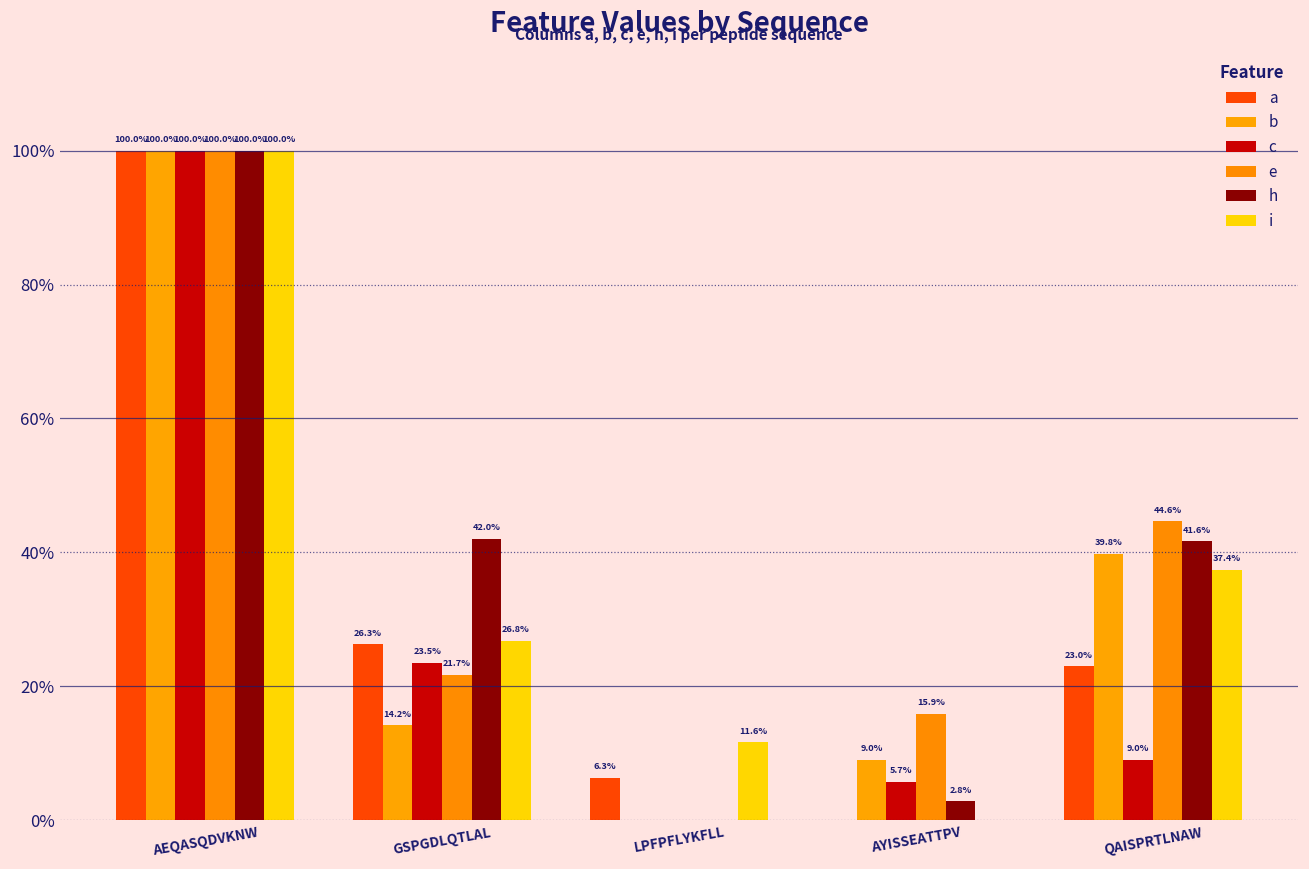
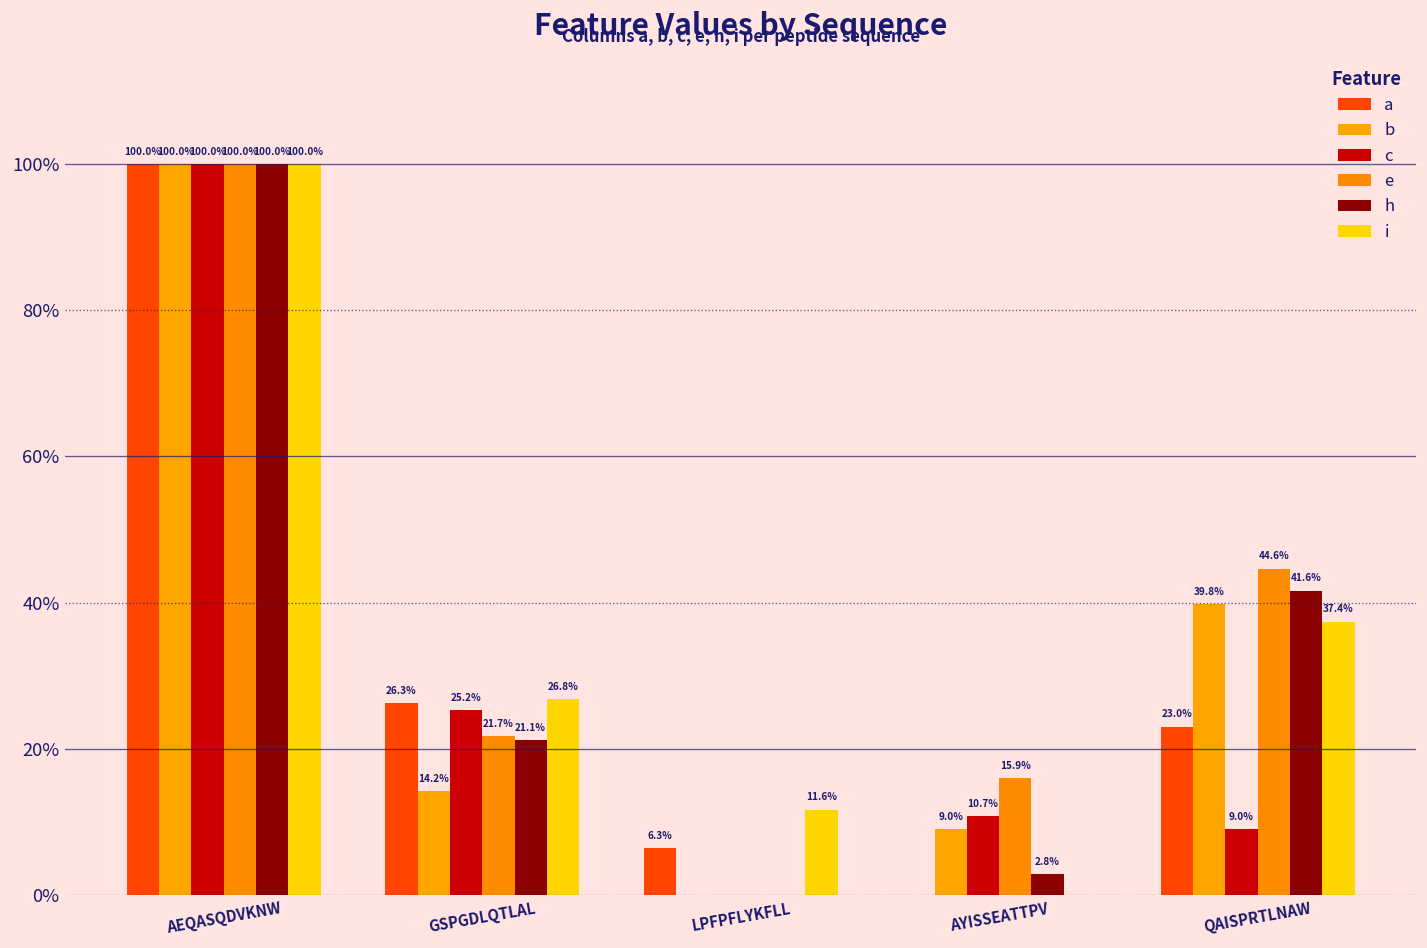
  {
    "a": {
      "AEQASQDVKNW": "100.0%",
      "GSPGDLQTLAL": "26.3%",
      "LPFPFLYKFLL": "6.3%",
      "QAISPRTLNAW": "23.0%"
    },
    "c": {
      "AEQASQDVKNW": "100.0%",
-     "GSPGDLQTLAL": "23.5%",
-     "AYISSEATTPV": "5.7%",
+     "GSPGDLQTLAL": "25.2%",
+     "AYISSEATTPV": "10.7%",
      "QAISPRTLNAW": "9.0%"
    },
    "h": {
      "AEQASQDVKNW": "100.0%",
-     "GSPGDLQTLAL": "42.0%",
+     "GSPGDLQTLAL": "21.1%",
      "AYISSEATTPV": "2.8%",
      "QAISPRTLNAW": "41.6%"
    }
  }
